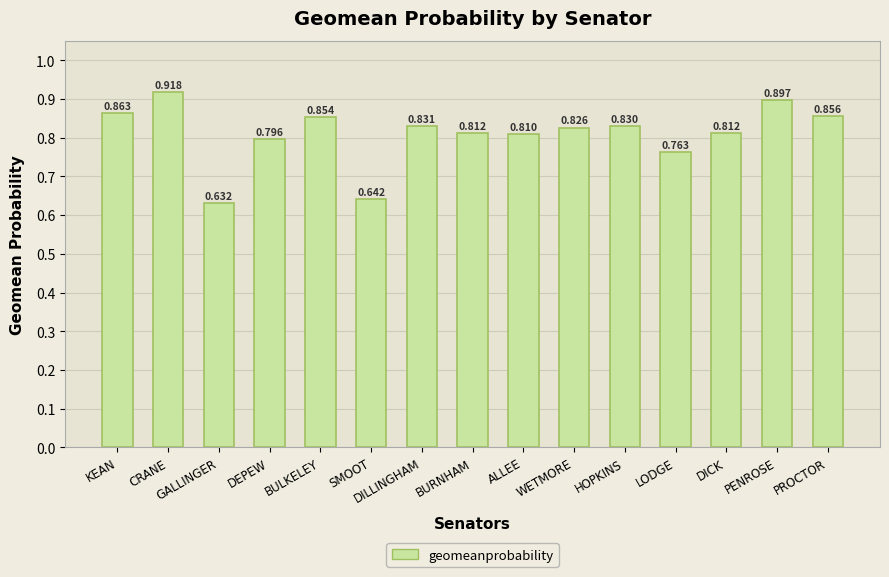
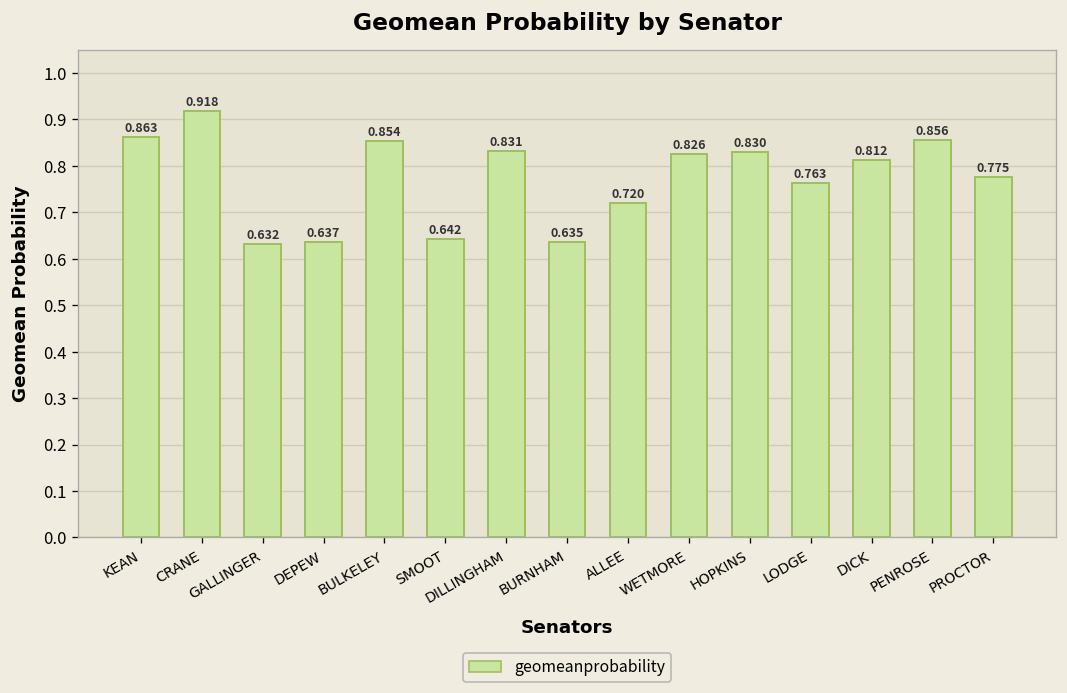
  {
    "KEAN": 0.863,
    "CRANE": 0.918,
    "GALLINGER": 0.632,
-   "DEPEW": 0.796,
+   "DEPEW": 0.637,
    "BULKELEY": 0.854,
    "SMOOT": 0.642,
    "DILLINGHAM": 0.831,
-   "BURNHAM": 0.812,
-   "ALLEE": 0.810,
+   "BURNHAM": 0.635,
+   "ALLEE": 0.720,
    "WETMORE": 0.826,
    "HOPKINS": 0.830,
    "LODGE": 0.763,
    "DICK": 0.812,
-   "PENROSE": 0.897,
-   "PROCTOR": 0.856
+   "PENROSE": 0.856,
+   "PROCTOR": 0.775
  }
